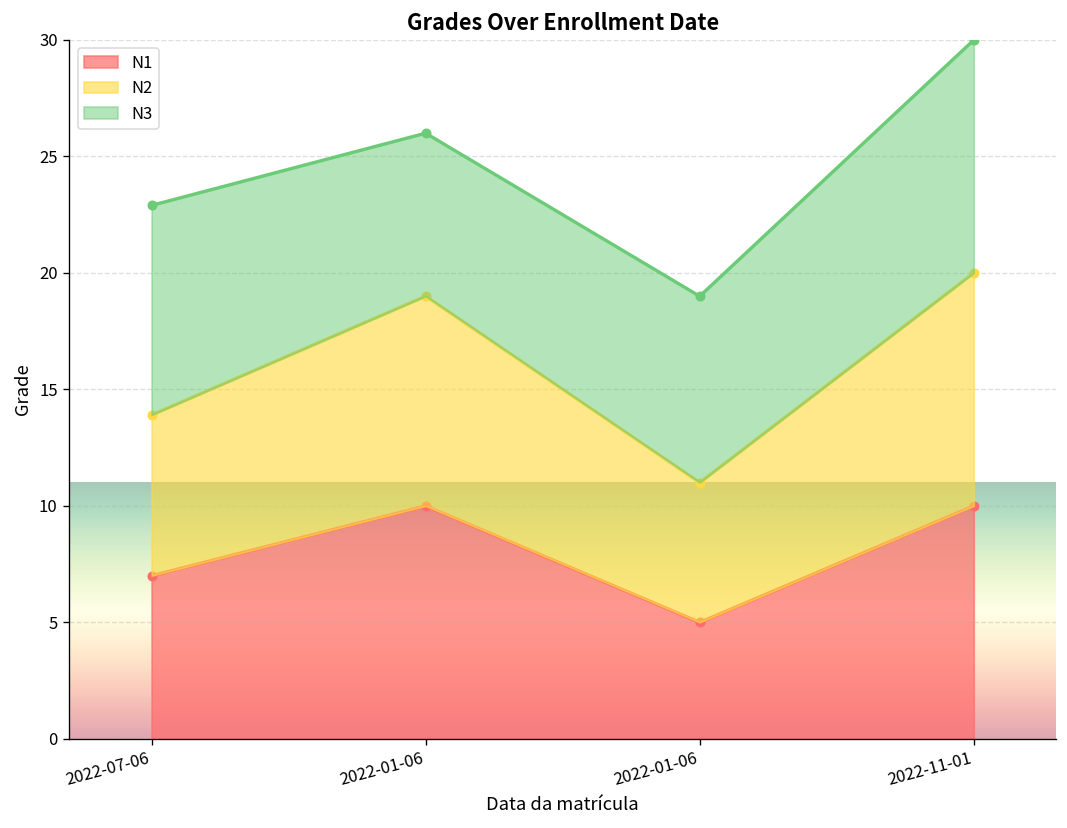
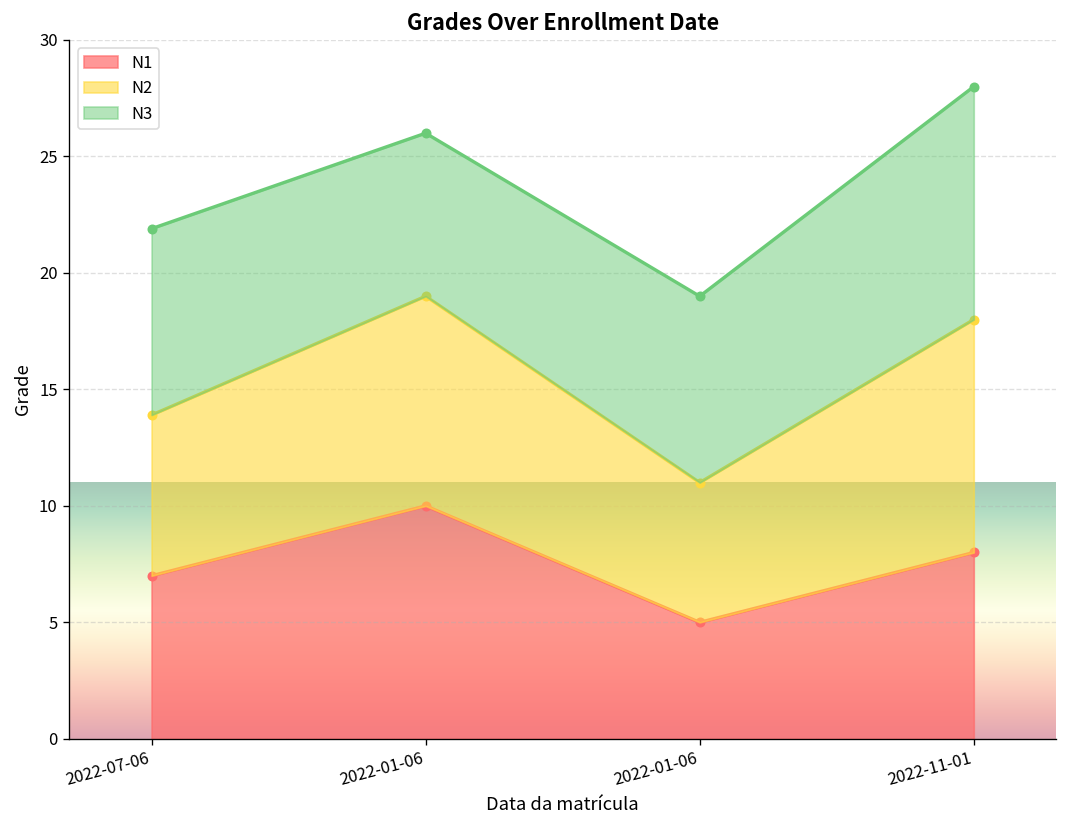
  {
    "N1": {
      "2022-07-06": 7,
-     "2022-11-01": 10
+     "2022-11-01": 8
    },
    "N2": {
      "2022-07-06": 7,
      "2022-11-01": 10
    },
    "N3": {
-     "2022-07-06": 9,
+     "2022-07-06": 8,
      "2022-11-01": 10
    }
  }
